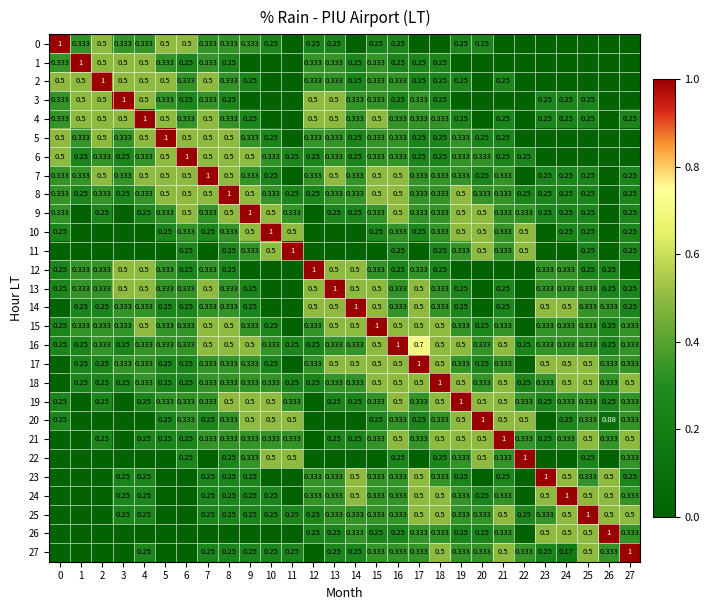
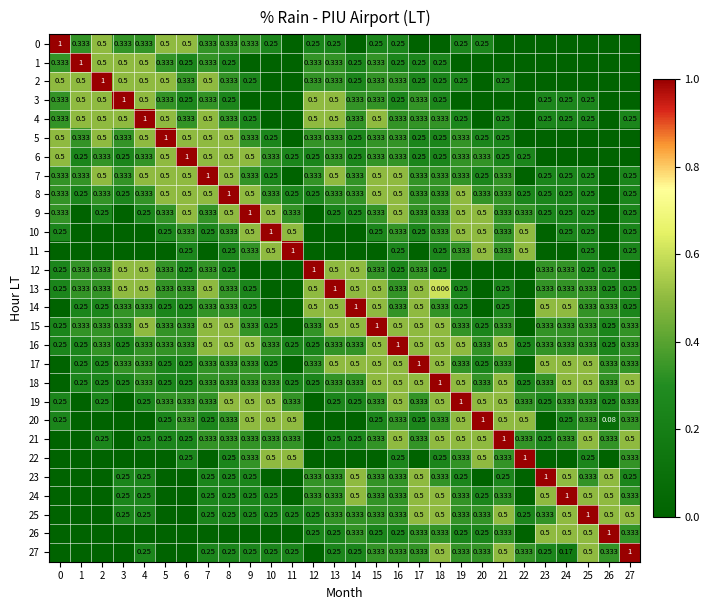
  {
    "13": {
      "0": 0.25,
      "1": 0.333,
      "2": 0.333,
      "3": 0.5,
      "4": 0.5,
      "5": 0.333,
      "6": 0.333,
      "7": 0.5,
      "8": 0.333,
      "9": 0.25,
      "12": 0.5,
      "13": 1,
      "14": 0.5,
      "15": 0.5,
      "16": 0.333,
      "17": 0.5,
-     "18": 0.333,
+     "18": 0.606,
      "19": 0.25,
      "21": 0.25,
      "23": 0.333,
      "24": 0.333,
      "25": 0.333,
      "26": 0.25,
      "27": 0.25
    },
    "16": {
      "0": 0.25,
      "1": 0.25,
      "2": 0.333,
      "3": 0.25,
      "4": 0.333,
      "5": 0.333,
      "6": 0.333,
      "7": 0.5,
      "8": 0.5,
      "9": 0.5,
      "10": 0.333,
      "11": 0.25,
      "12": 0.25,
      "13": 0.333,
      "14": 0.333,
      "15": 0.5,
      "16": 1,
-     "17": 0.7,
+     "17": 0.5,
      "18": 0.5,
      "19": 0.5,
      "20": 0.333,
      "21": 0.5,
      "22": 0.25,
      "23": 0.333,
      "24": 0.333,
      "25": 0.333,
      "26": 0.25,
      "27": 0.333
    }
  }
